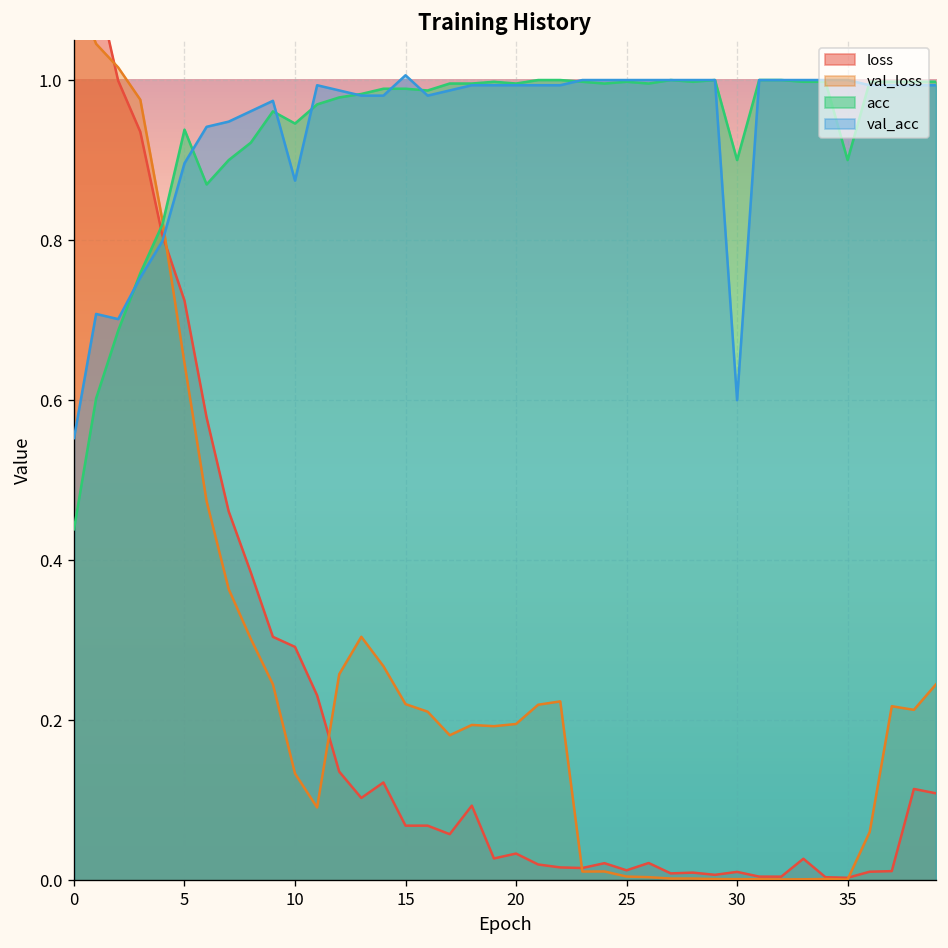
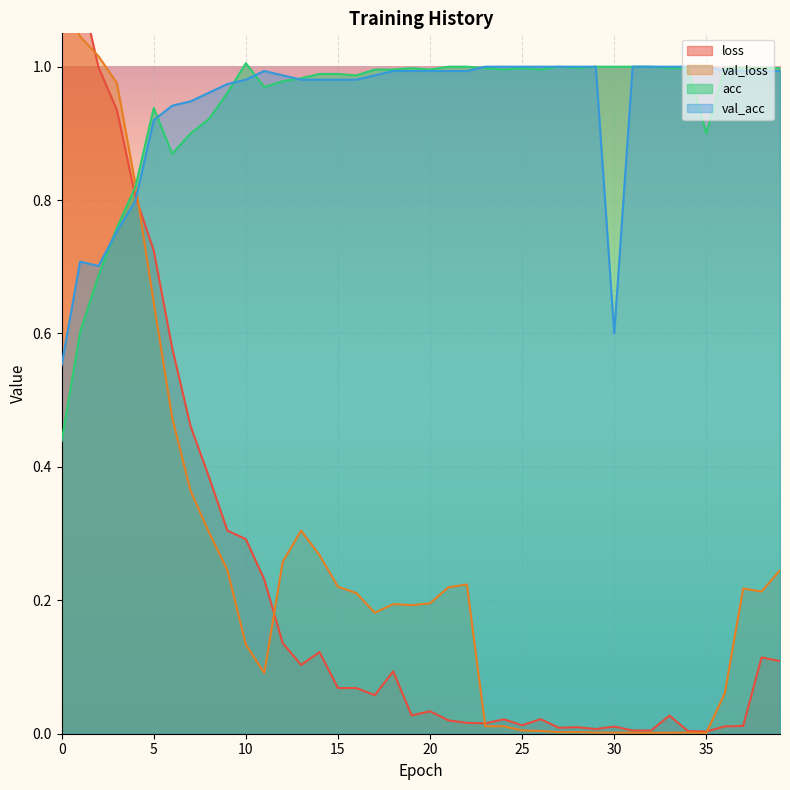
  {
    "acc": {
      "0": 0.44,
      "5": 0.94,
-     "10": 0.95,
+     "10": 1.01,
      "15": 0.99,
-     "30": 0.9,
+     "30": 1.0,
      "35": 0.90
    },
    "val_acc": {
      "0": 0.55,
-     "5": 0.90,
-     "10": 0.87,
-     "15": 1.01,
+     "5": 0.92,
+     "10": 0.98,
+     "15": 0.98,
      "30": 0.60
    }
  }
